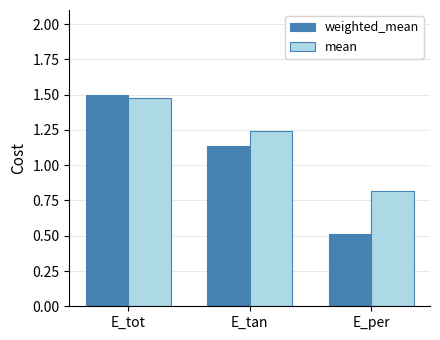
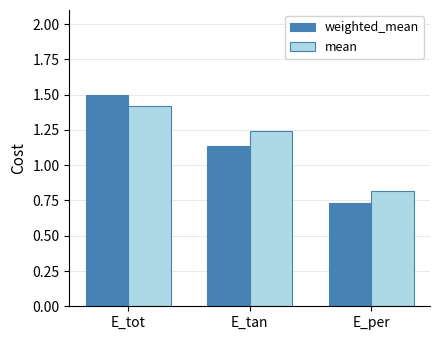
  {
    "weighted_mean": {
      "E_tot": 1.50,
      "E_tan": 1.14,
-     "E_per": 0.51
+     "E_per": 0.73
    },
    "mean": {
-     "E_tot": 1.48,
+     "E_tot": 1.42,
      "E_tan": 1.24,
      "E_per": 0.82
    }
  }
